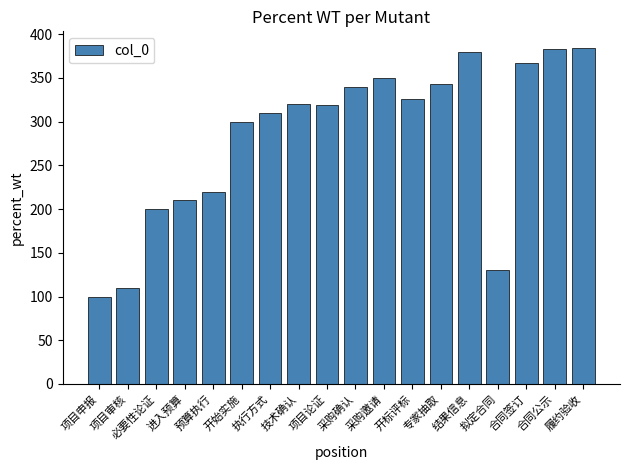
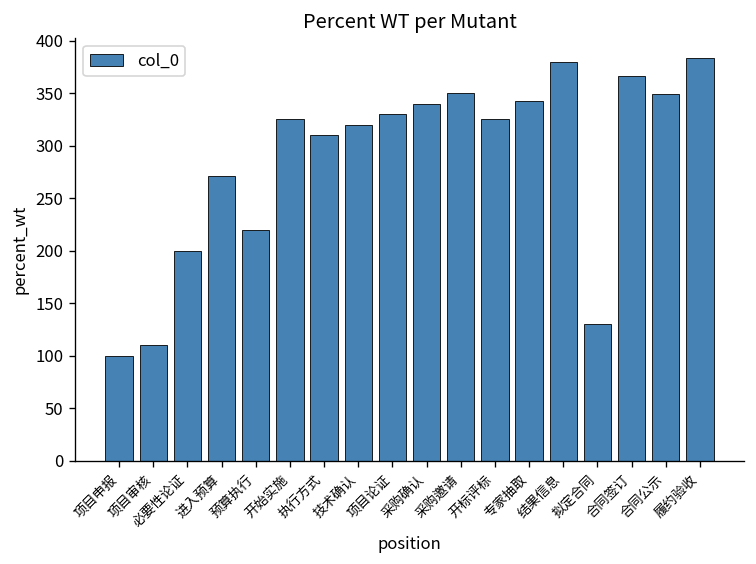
  {
    "项目申报": 100,
    "项目审核": 110,
    "必要性论证": 200,
-   "进入预算": 210,
+   "进入预算": 270,
    "预算执行": 220,
-   "开始实施": 300,
+   "开始实施": 330,
    "执行方式": 310,
    "技术确认": 320,
-   "项目论证": 320,
+   "项目论证": 330,
    "采购确认": 340,
    "采购邀请": 350,
    "开标评标": 330,
    "专家抽取": 340,
    "结果信息": 380,
    "拟定合同": 130,
    "合同签订": 370,
-   "合同公示": 380,
+   "合同公示": 350,
    "履约验收": 380
  }
